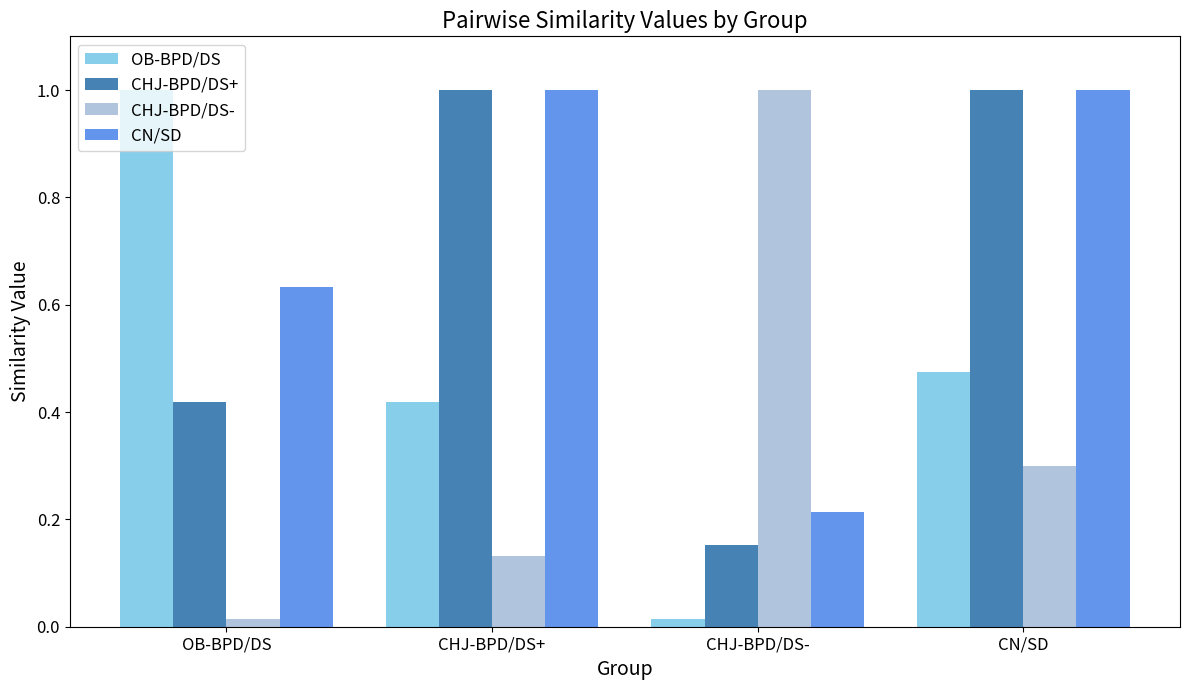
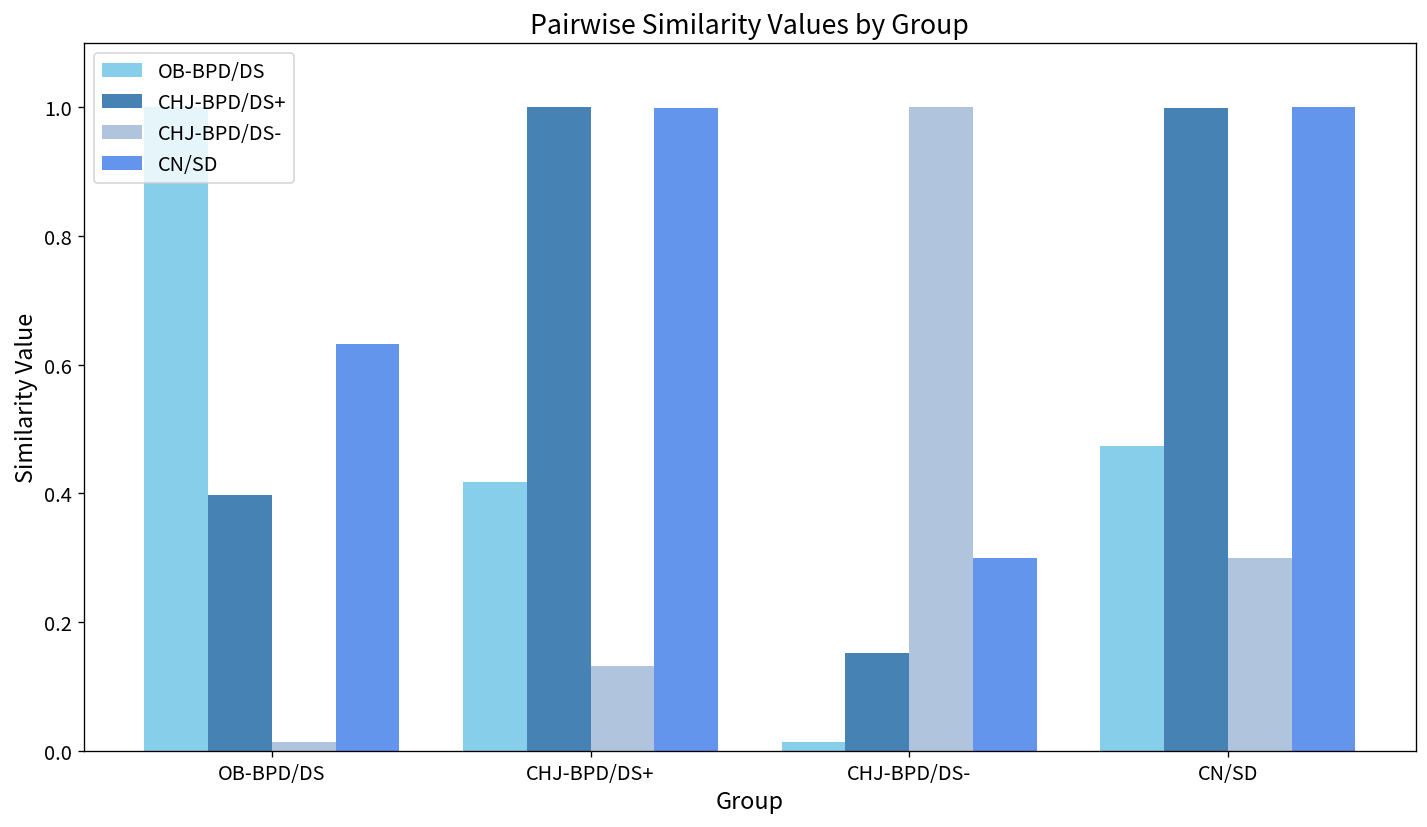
  {
    "CHJ-BPD/DS+": {
-     "OB-BPD/DS": 0.42,
+     "OB-BPD/DS": 0.40,
      "CHJ-BPD/DS+": 1.00,
      "CHJ-BPD/DS-": 0.15,
      "CN/SD": 1.00
    },
    "CN/SD": {
      "OB-BPD/DS": 0.63,
      "CHJ-BPD/DS+": 1.00,
-     "CHJ-BPD/DS-": 0.21,
+     "CHJ-BPD/DS-": 0.30,
      "CN/SD": 1.00
    }
  }
